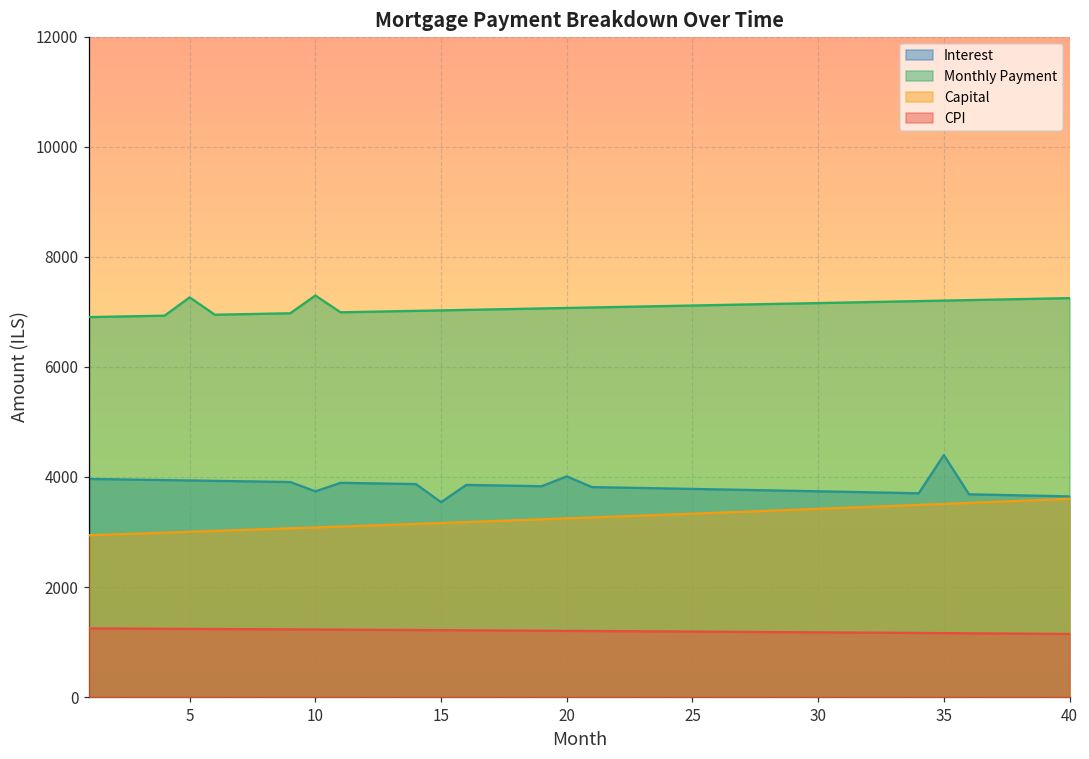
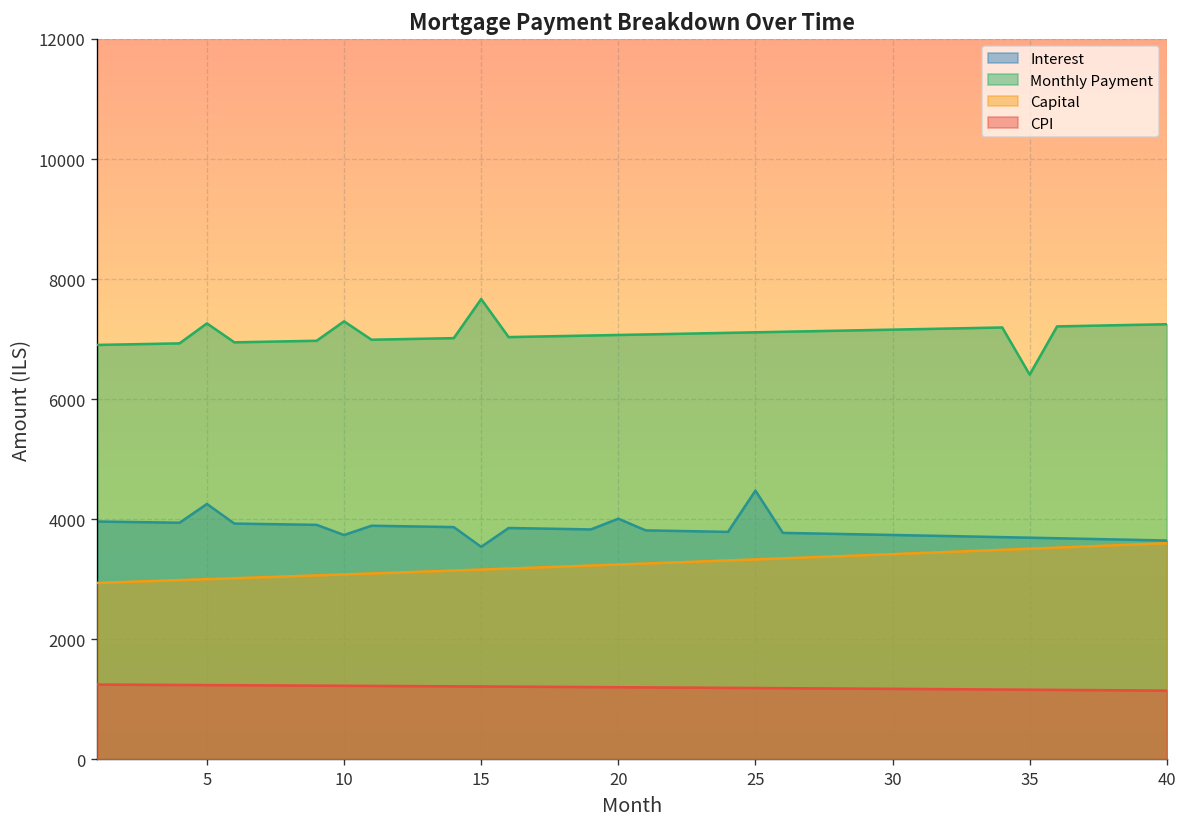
  {
    "Interest": {
-     "5": 3900,
+     "5": 4300,
      "10": 3700,
      "15": 3500,
      "20": 4000,
-     "25": 3800,
+     "25": 4500,
      "30": 3700,
-     "35": 4400
+     "35": 3700
    },
    "Monthly Payment": {
      "5": 7300,
      "10": 7300,
-     "15": 7000,
+     "15": 7700,
      "20": 7100,
      "25": 7100,
      "30": 7200,
-     "35": 7200
+     "35": 6400
    }
  }
